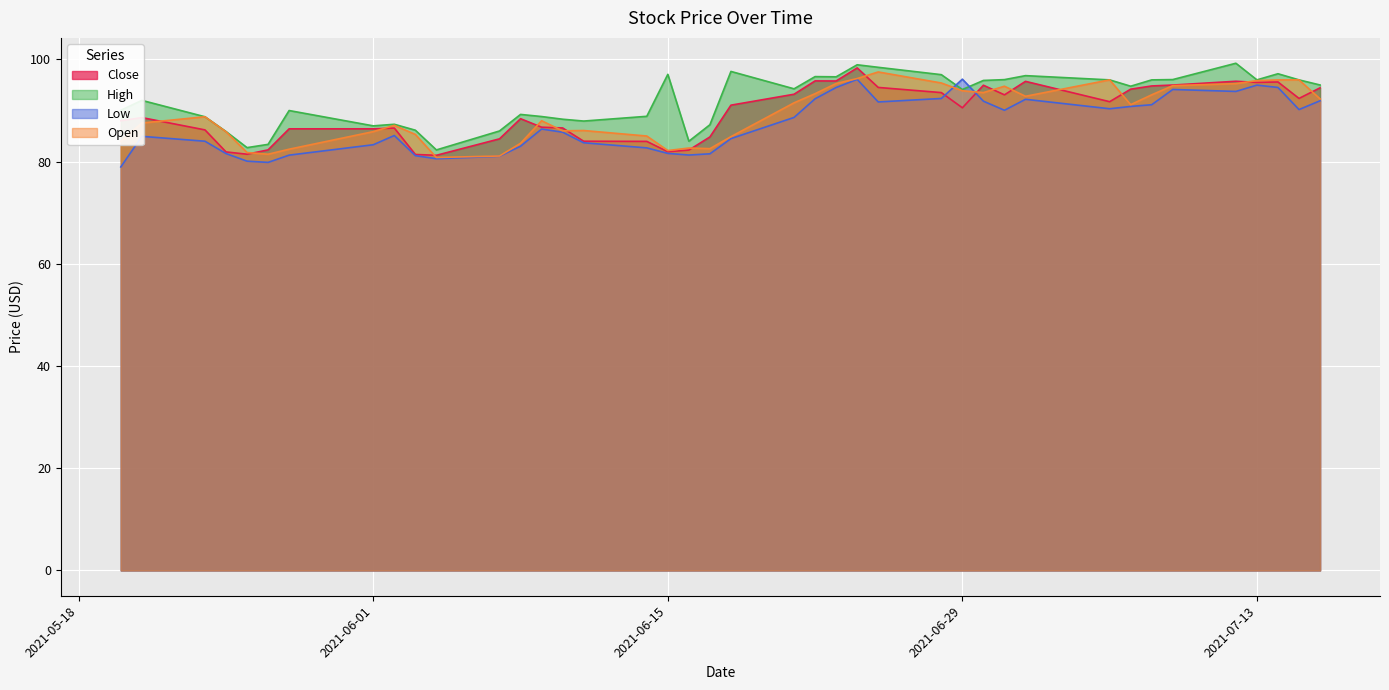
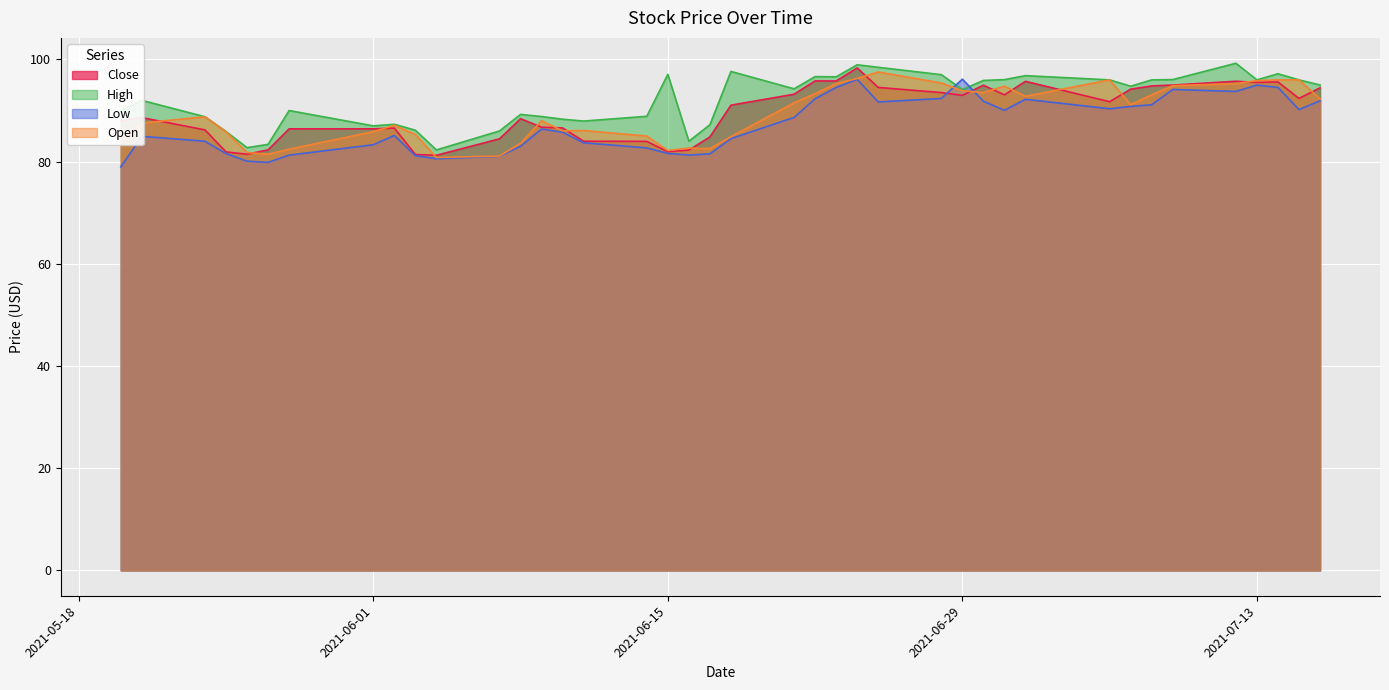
  {
    "Close": {
      "2021-06-01": 86,
-     "2021-06-29": 91
+     "2021-06-29": 93
    },
    "High": {
      "2021-06-01": 87,
      "2021-06-15": 97
    },
    "Low": {
      "2021-06-01": 83,
      "2021-06-29": 96,
      "2021-07-13": 95
    },
    "Open": {
      "2021-06-01": 86
    }
  }
